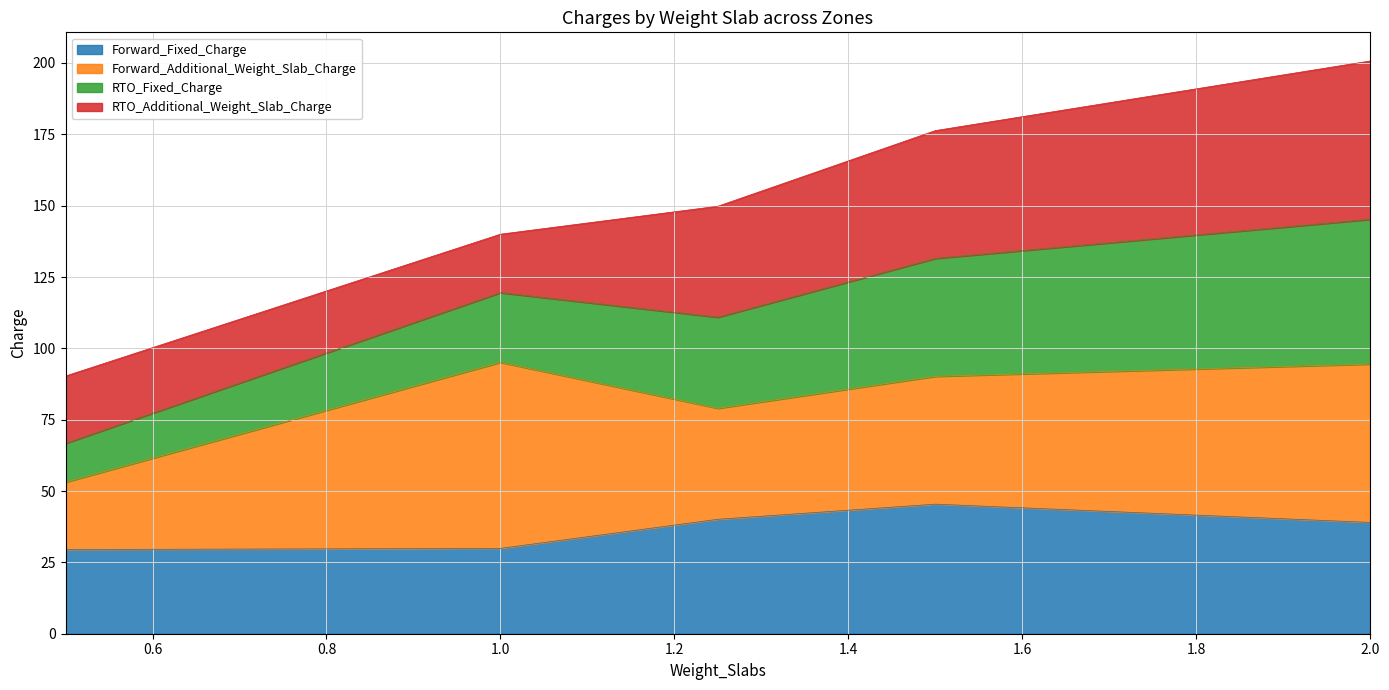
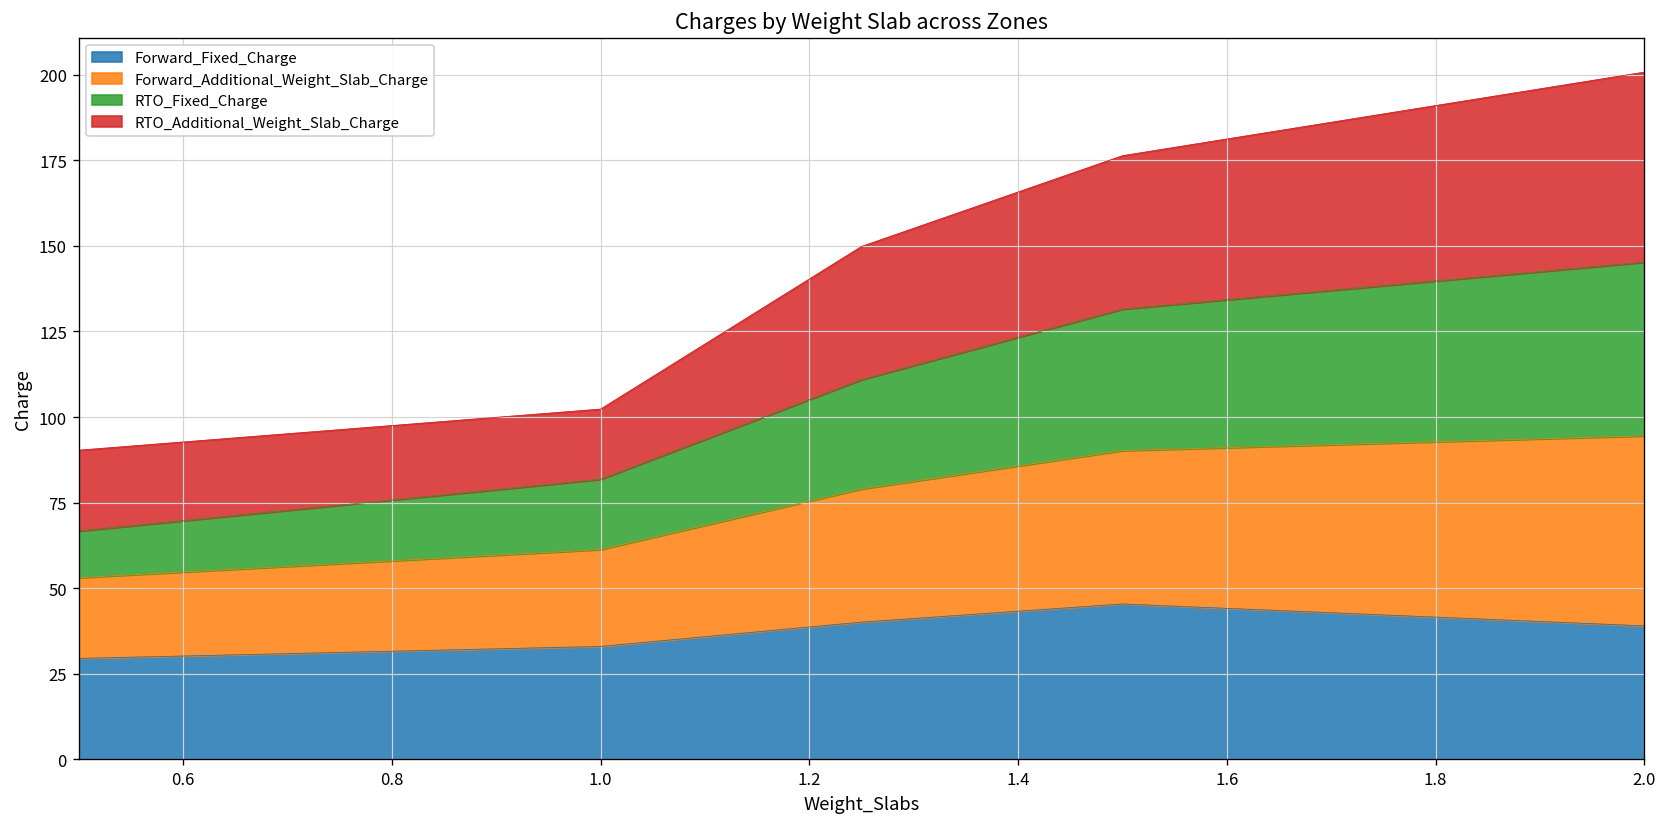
  {
    "Forward_Fixed_Charge": {
-     "1.0": 30,
+     "1.0": 33,
      "2.0": 39
    },
    "Forward_Additional_Weight_Slab_Charge": {
-     "1.0": 65,
+     "1.0": 28,
      "2.0": 56
    },
    "RTO_Fixed_Charge": {
-     "1.0": 24,
+     "1.0": 21,
      "2.0": 51
    },
    "RTO_Additional_Weight_Slab_Charge": {
      "1.0": 21,
      "2.0": 56
    }
  }
